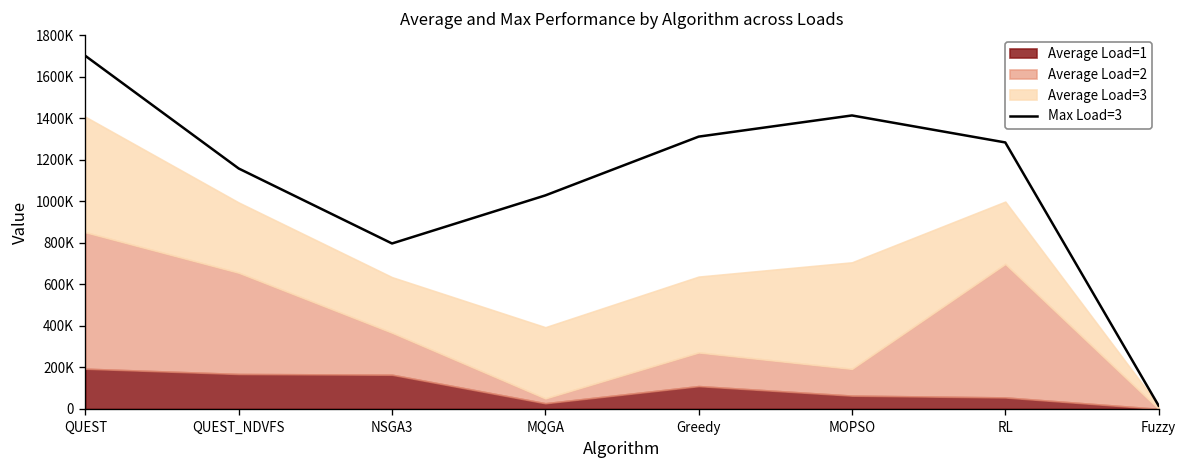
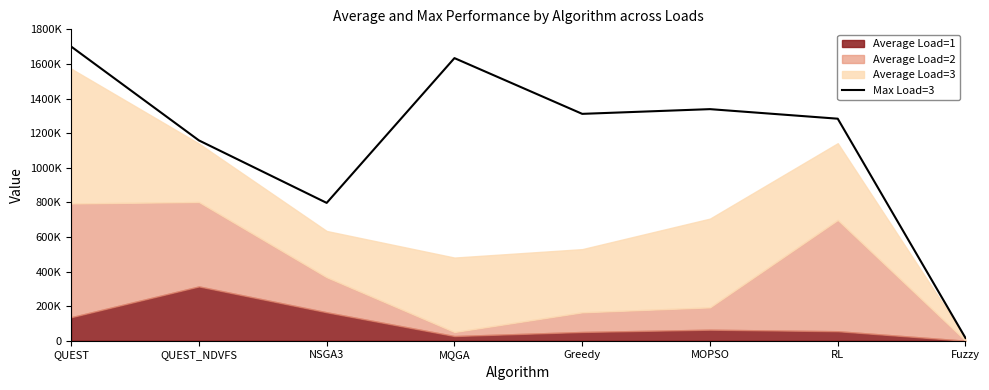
  {
    "Average Load=1": {
-     "QUEST": 190000,
-     "QUEST_NDVFS": 170000,
+     "QUEST": 140000,
+     "QUEST_NDVFS": 310000,
      "NSGA3": 160000,
      "MQGA": 30000,
-     "Greedy": 110000,
+     "Greedy": 50000,
      "MOPSO": 60000,
      "RL": 50000
    },
    "Max Load=3": {
      "QUEST": 1700000,
      "QUEST_NDVFS": 1160000,
      "NSGA3": 800000,
-     "MQGA": 1030000,
+     "MQGA": 1630000,
      "Greedy": 1310000,
-     "MOPSO": 1410000,
+     "MOPSO": 1340000,
      "RL": 1280000
    },
    "Average Load=2": {
      "QUEST": 660000,
      "QUEST_NDVFS": 490000,
      "NSGA3": 200000,
      "MQGA": 20000,
-     "Greedy": 160000,
+     "Greedy": 110000,
      "MOPSO": 130000,
      "RL": 640000
    },
    "Average Load=3": {
-     "QUEST": 560000,
+     "QUEST": 780000,
      "QUEST_NDVFS": 340000,
      "NSGA3": 270000,
-     "MQGA": 340000,
+     "MQGA": 430000,
      "Greedy": 370000,
      "MOPSO": 510000,
-     "RL": 300000
+     "RL": 440000
    }
  }
